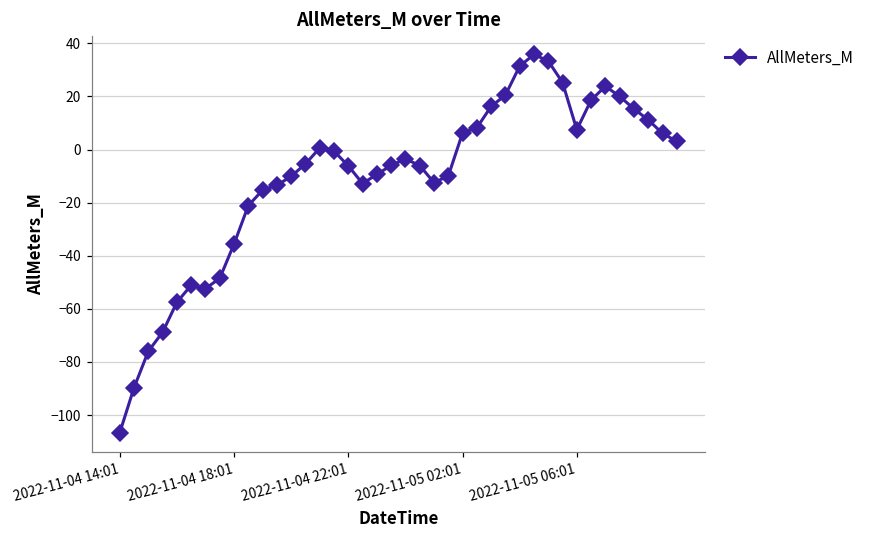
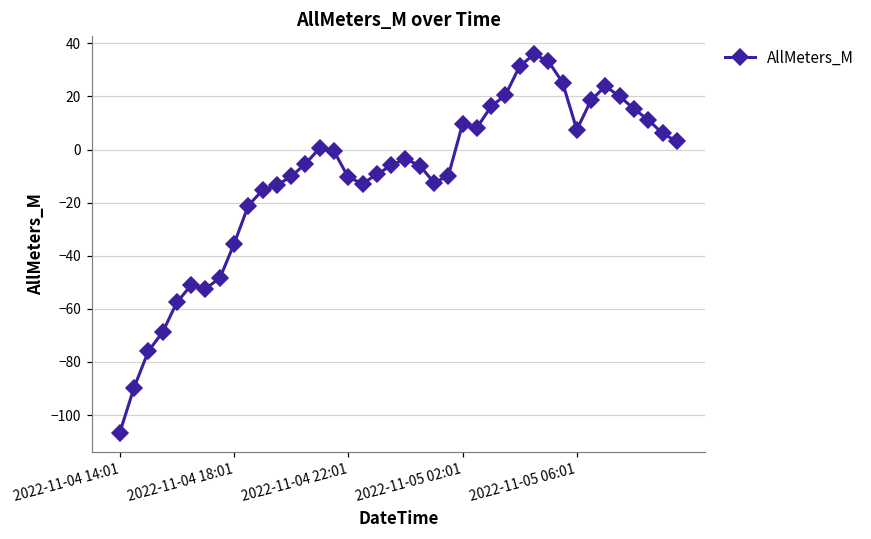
  {
    "2022-11-04 14:01": -107,
    "2022-11-04 18:01": -36,
-   "2022-11-04 22:01": -6,
-   "2022-11-05 02:01": 6,
+   "2022-11-04 22:01": -10,
+   "2022-11-05 02:01": 10,
    "2022-11-05 06:01": 7
  }
